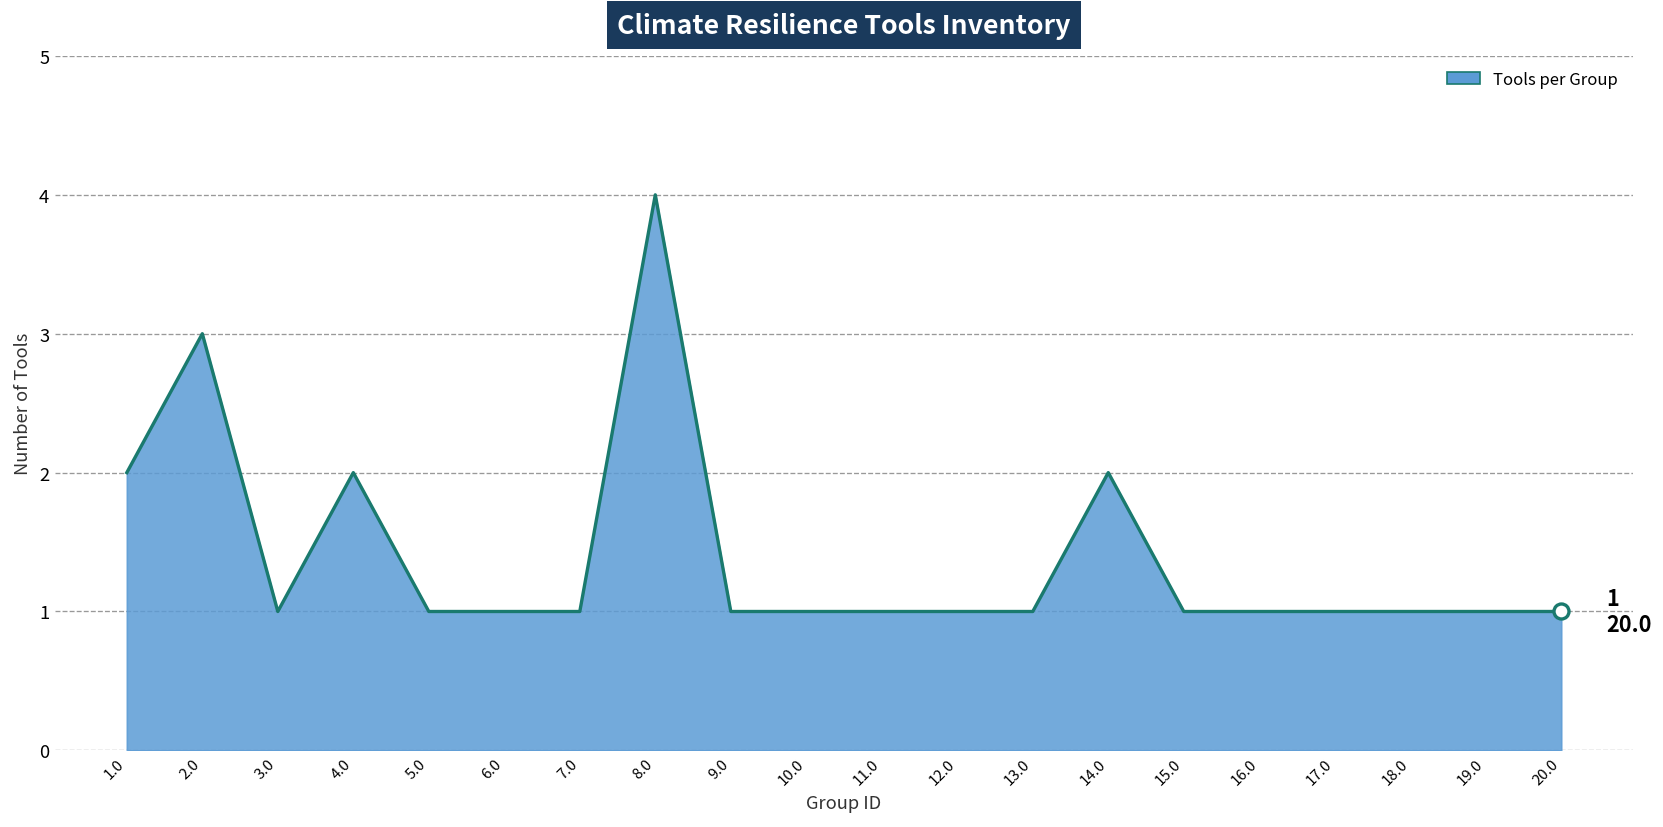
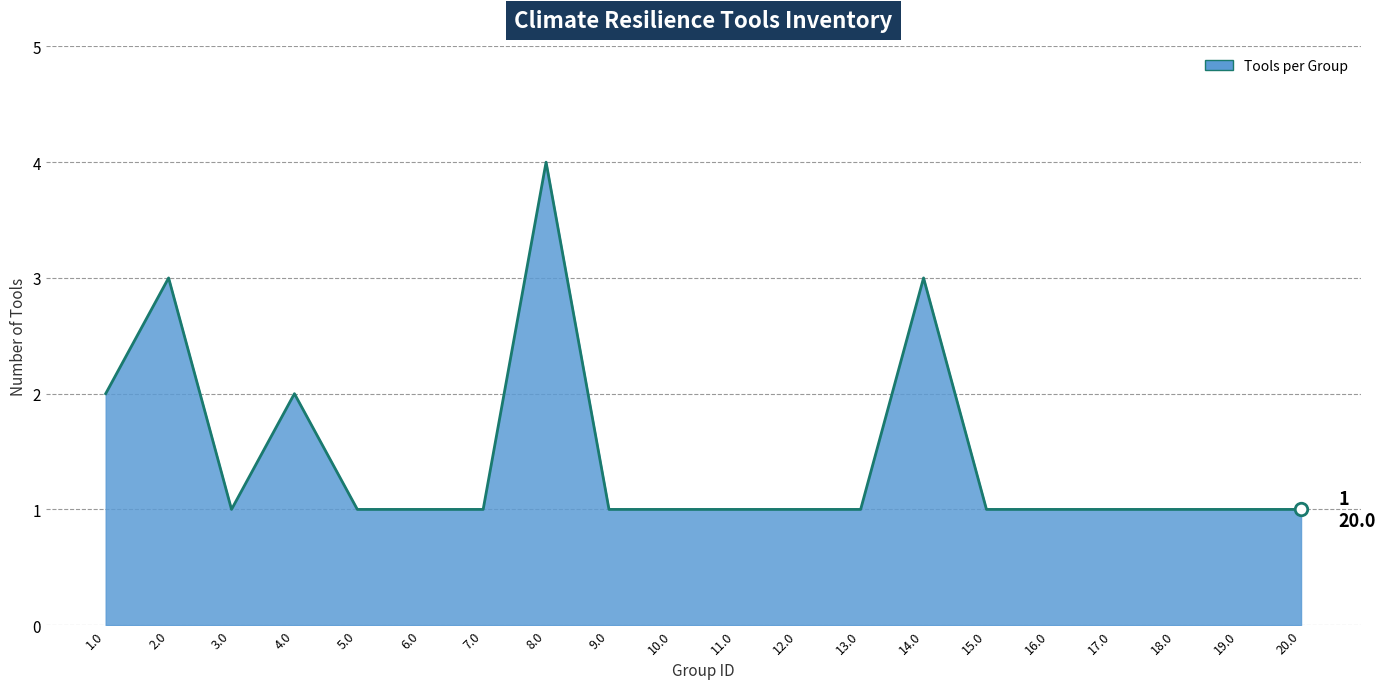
  {
    "Tools per Group": {
      "1.0": 2,
      "2.0": 3,
      "3.0": 1,
      "4.0": 2,
      "5.0": 1,
      "6.0": 1,
      "7.0": 1,
      "8.0": 4,
      "9.0": 1,
      "10.0": 1,
      "11.0": 1,
      "12.0": 1,
      "13.0": 1,
-     "14.0": 2,
+     "14.0": 3,
      "15.0": 1,
      "16.0": 1,
      "17.0": 1,
      "18.0": 1,
      "19.0": 1
    }
  }
